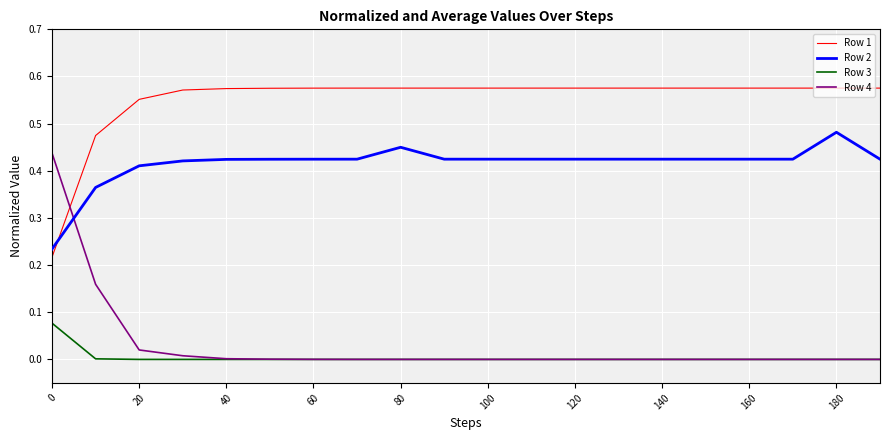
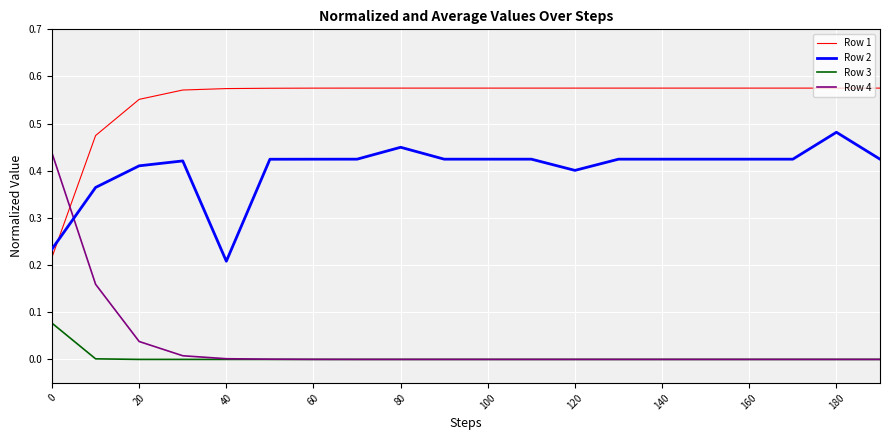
  {
    "Row 1": {
      "0": 0.22,
      "20": 0.55,
      "40": 0.57,
      "60": 0.58,
      "80": 0.58,
      "100": 0.58,
      "120": 0.58,
      "140": 0.58,
      "160": 0.58
    },
    "Row 2": {
      "0": 0.23,
      "20": 0.41,
-     "40": 0.42,
+     "40": 0.21,
      "60": 0.42,
      "80": 0.45,
      "100": 0.42,
-     "120": 0.42,
+     "120": 0.40,
      "140": 0.42,
      "160": 0.42,
      "180": 0.48
    },
    "Row 3": {
      "0": 0.08,
      "20": 0.00
    },
    "Row 4": {
      "0": 0.44,
-     "20": 0.02
+     "20": 0.04
    }
  }
